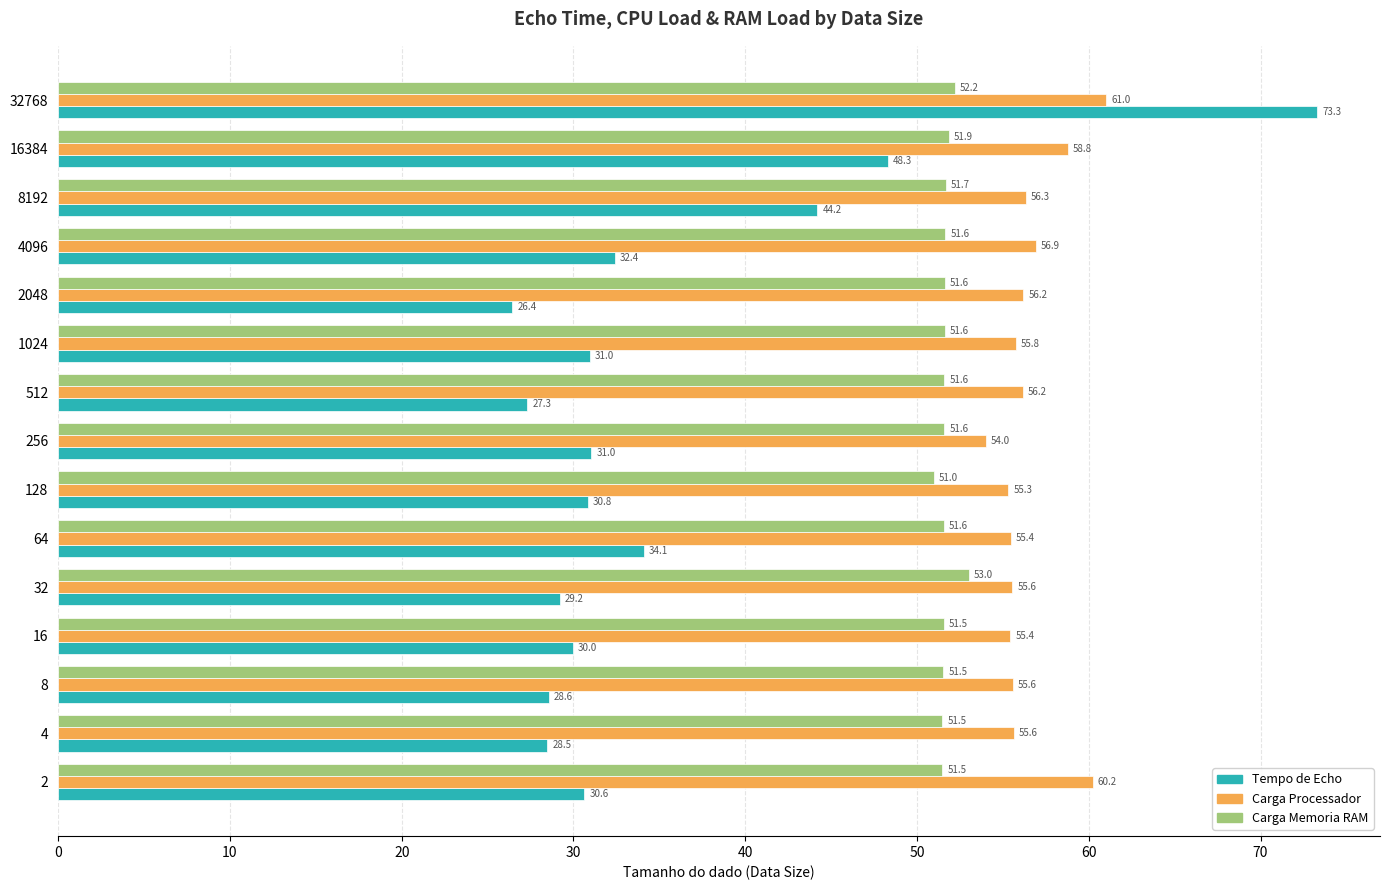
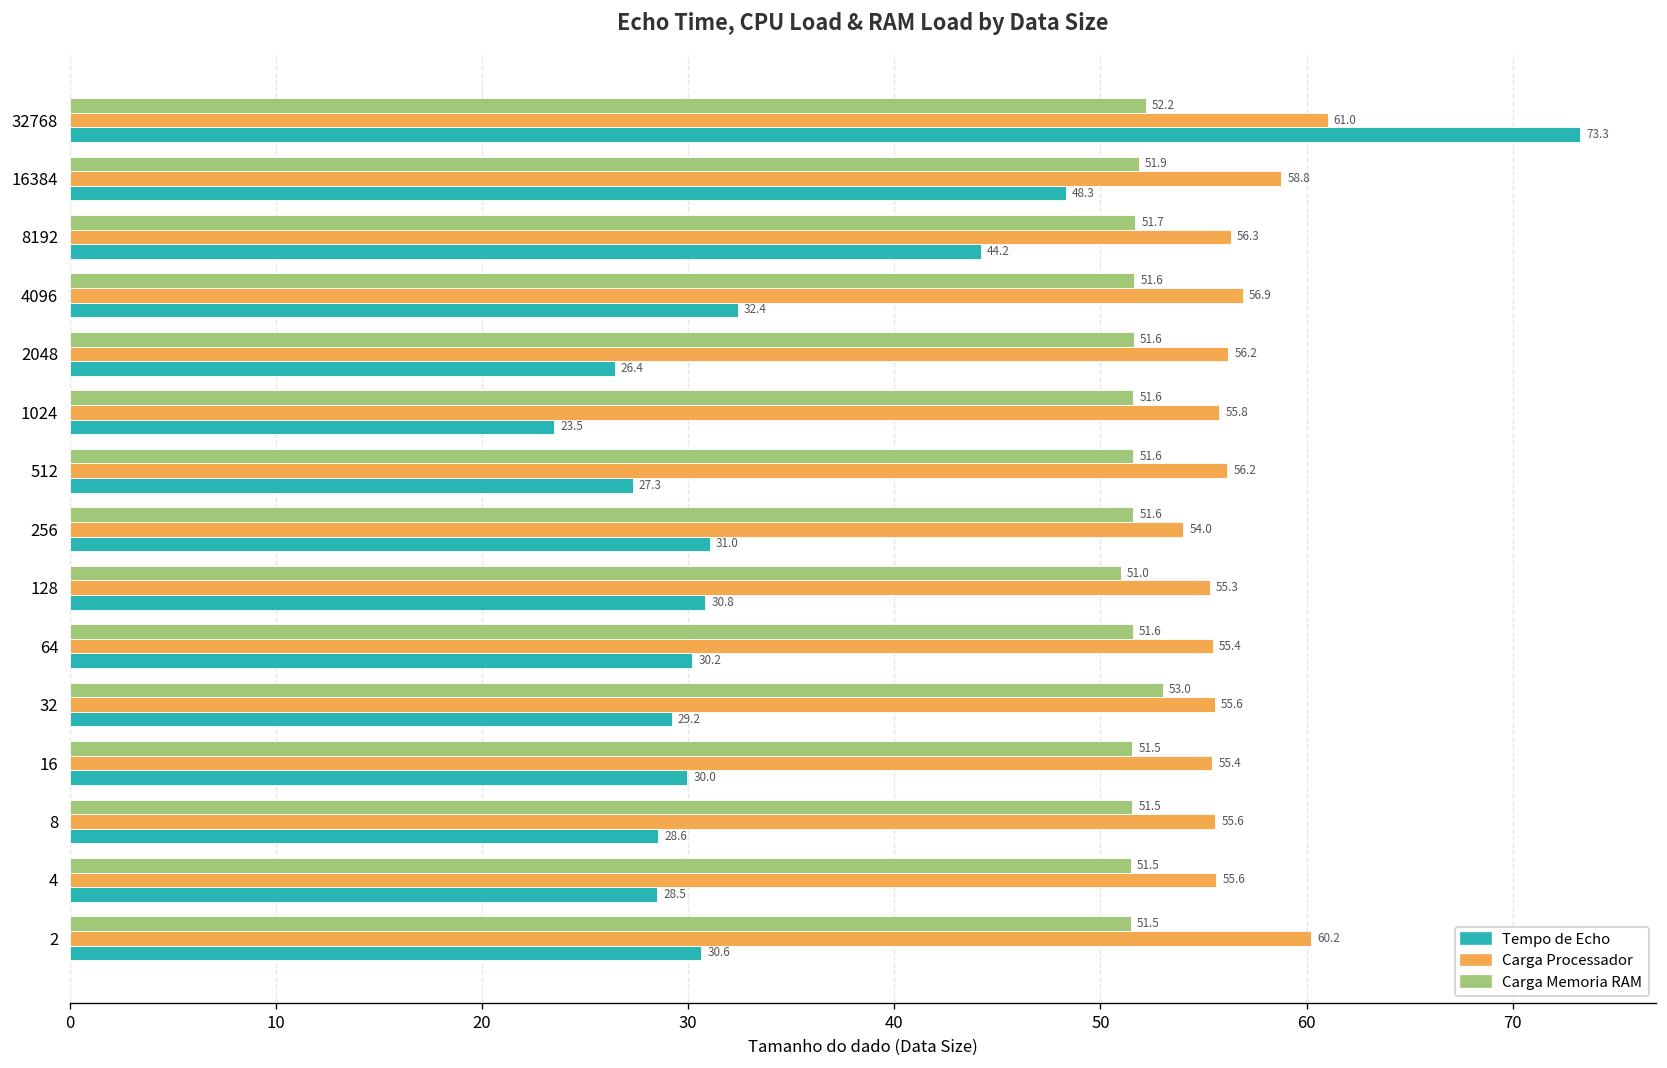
  {
    "Tempo de Echo": {
      "32768": 73.3,
      "16384": 48.3,
      "8192": 44.2,
      "4096": 32.4,
      "2048": 26.4,
-     "1024": 31.0,
+     "1024": 23.5,
      "512": 27.3,
      "256": 31.0,
      "128": 30.8,
-     "64": 34.1,
+     "64": 30.2,
      "32": 29.2,
      "16": 30.0,
      "8": 28.6,
      "4": 28.5,
      "2": 30.6
    },
    "Carga Processador": {
      "32768": 61.0,
      "16384": 58.8,
      "8192": 56.3,
      "4096": 56.9,
      "2048": 56.2,
      "1024": 55.8,
      "512": 56.2,
      "256": 54.0,
      "128": 55.3,
      "64": 55.4,
      "32": 55.6,
      "16": 55.4,
      "8": 55.6,
      "4": 55.6,
      "2": 60.2
    },
    "Carga Memoria RAM": {
      "32768": 52.2,
      "16384": 51.9,
      "8192": 51.7,
      "4096": 51.6,
      "2048": 51.6,
      "1024": 51.6,
      "512": 51.6,
      "256": 51.6,
      "128": 51.0,
      "64": 51.6,
      "32": 53.0,
      "16": 51.5,
      "8": 51.5,
      "4": 51.5,
      "2": 51.5
    }
  }
